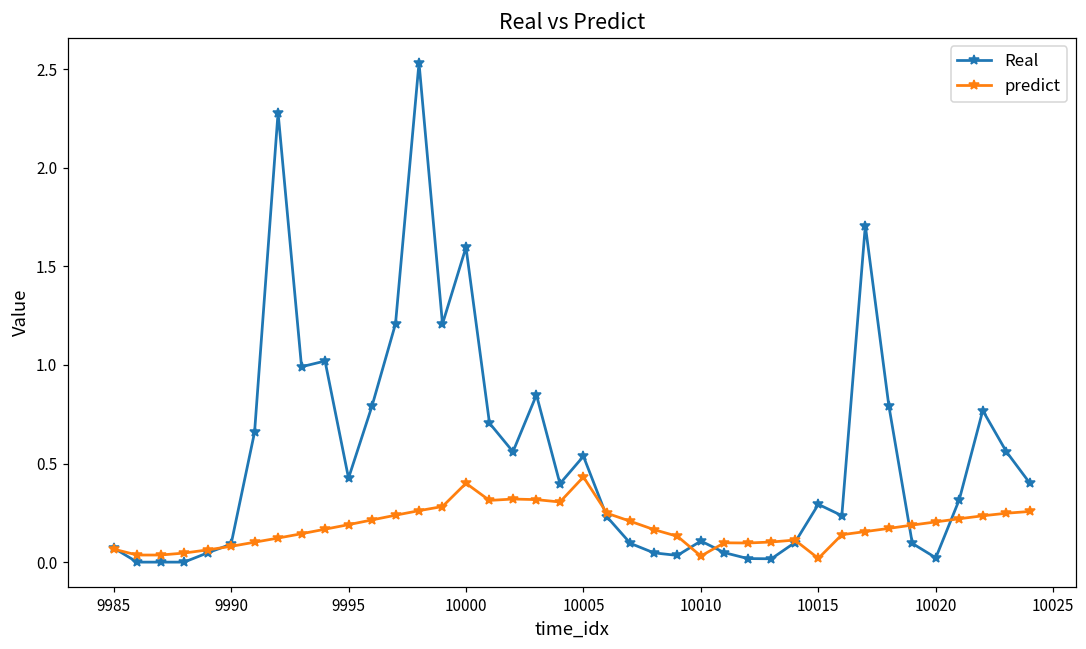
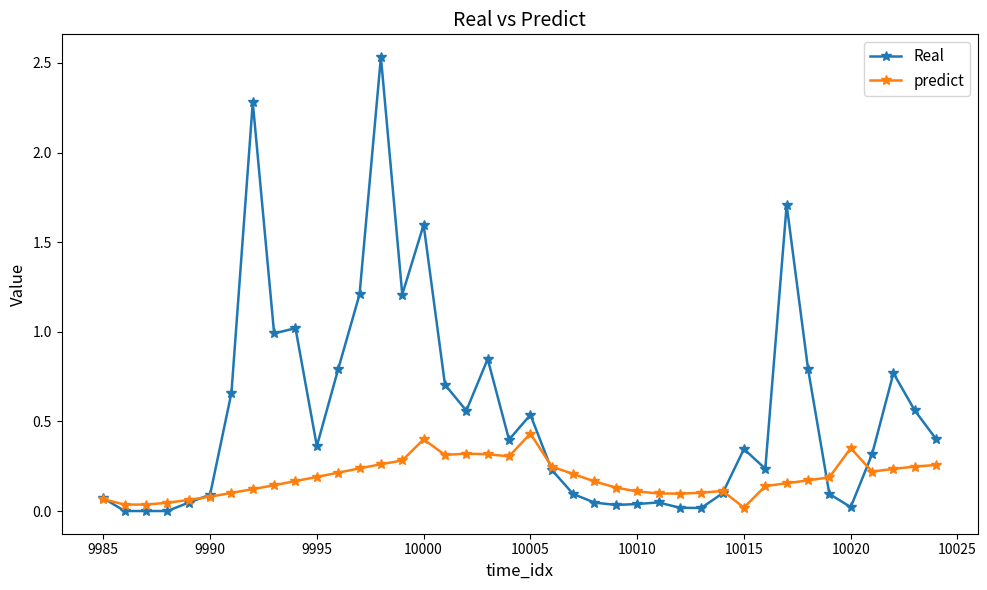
  {
    "Real": {
-     "9995": 0.43,
+     "9995": 0.36,
      "10000": 1.60,
      "10005": 0.54,
-     "10010": 0.11,
-     "10015": 0.29,
+     "10010": 0.04,
+     "10015": 0.35,
      "10020": 0.02
    },
    "predict": {
      "9995": 0.19,
      "10000": 0.40,
      "10005": 0.43,
-     "10010": 0.03,
+     "10010": 0.11,
      "10015": 0.02,
-     "10020": 0.20
+     "10020": 0.35
    }
  }
